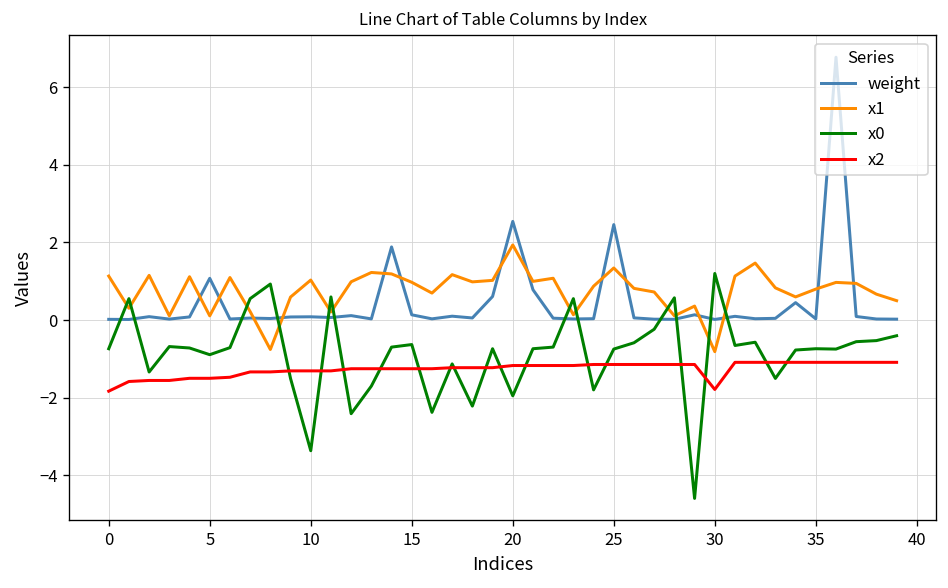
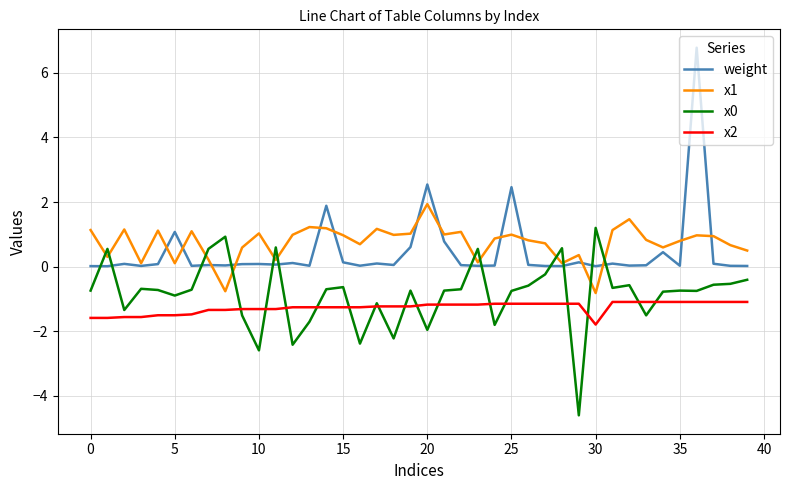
  {
    "weight": {
      "0": 0.0,
      "5": 1.1,
      "10": 0.1,
      "15": 0.1,
      "20": 2.5,
      "25": 2.5,
      "30": 0.0,
      "35": 0.0
    },
    "x1": {
      "0": 1.1,
      "5": 0.1,
      "10": 1.0,
      "15": 1.0,
      "20": 1.9,
-     "25": 1.3,
+     "25": 1.0,
      "30": -0.8,
      "35": 0.8
    },
    "x0": {
      "0": -0.7,
      "5": -0.9,
-     "10": -3.4,
+     "10": -2.6,
      "15": -0.6,
      "20": -2.0,
      "25": -0.7,
      "30": 1.2,
      "35": -0.7
    },
    "x2": {
-     "0": -1.8,
+     "0": -1.6,
      "5": -1.5,
      "10": -1.3,
      "15": -1.3,
      "20": -1.2,
      "25": -1.1,
      "30": -1.8,
      "35": -1.1
    }
  }
